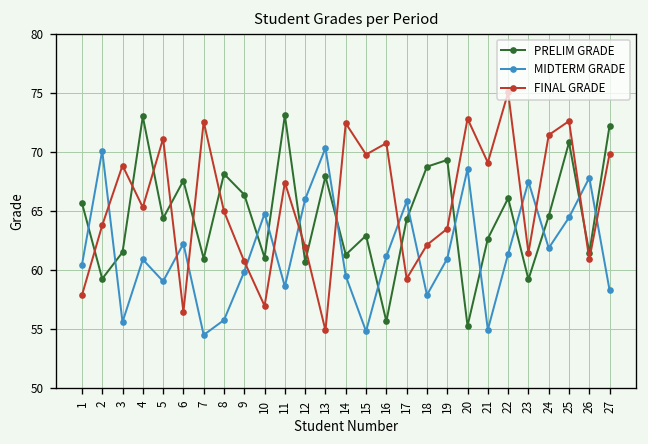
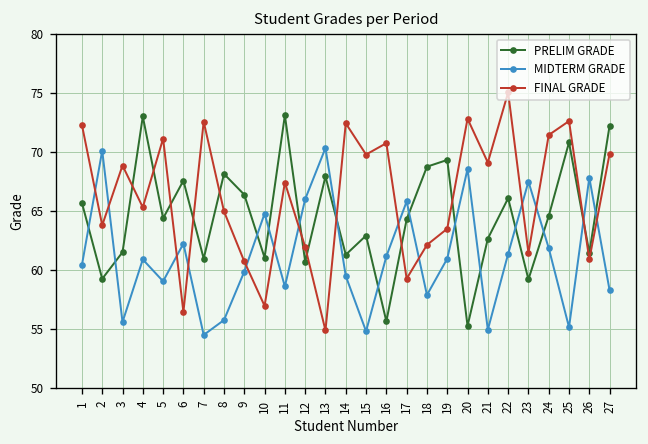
  {
    "PRELIM GRADE": {
      "1": 66,
      "2": 59,
      "3": 62,
      "4": 73,
      "5": 64,
      "6": 68,
      "7": 61,
      "8": 68,
      "9": 66,
      "10": 61,
      "11": 73,
      "12": 61,
      "13": 68,
      "14": 61,
      "15": 63,
      "16": 56,
      "17": 64,
      "18": 69,
      "19": 69,
      "20": 55,
      "21": 63,
      "22": 66,
      "23": 59,
      "24": 65,
      "25": 71,
      "26": 62,
      "27": 72
    },
    "MIDTERM GRADE": {
      "1": 60,
      "2": 70,
      "3": 56,
      "4": 61,
      "5": 59,
      "6": 62,
      "7": 55,
      "8": 56,
      "9": 60,
      "10": 65,
      "11": 59,
      "12": 66,
      "13": 70,
      "14": 60,
      "15": 55,
      "16": 61,
      "17": 66,
      "18": 58,
      "19": 61,
      "20": 69,
      "21": 55,
      "22": 61,
      "23": 68,
      "24": 62,
-     "25": 64,
+     "25": 55,
      "26": 68,
      "27": 58
    },
    "FINAL GRADE": {
-     "1": 58,
+     "1": 72,
      "2": 64,
      "3": 69,
      "4": 65,
      "5": 71,
      "6": 56,
      "7": 73,
      "8": 65,
      "9": 61,
      "10": 57,
      "11": 67,
      "12": 62,
      "13": 55,
      "14": 72,
      "15": 70,
      "16": 71,
      "17": 59,
      "18": 62,
      "19": 64,
      "20": 73,
      "21": 69,
      "23": 61,
      "24": 71,
      "25": 73,
      "26": 61,
      "27": 70
    }
  }
